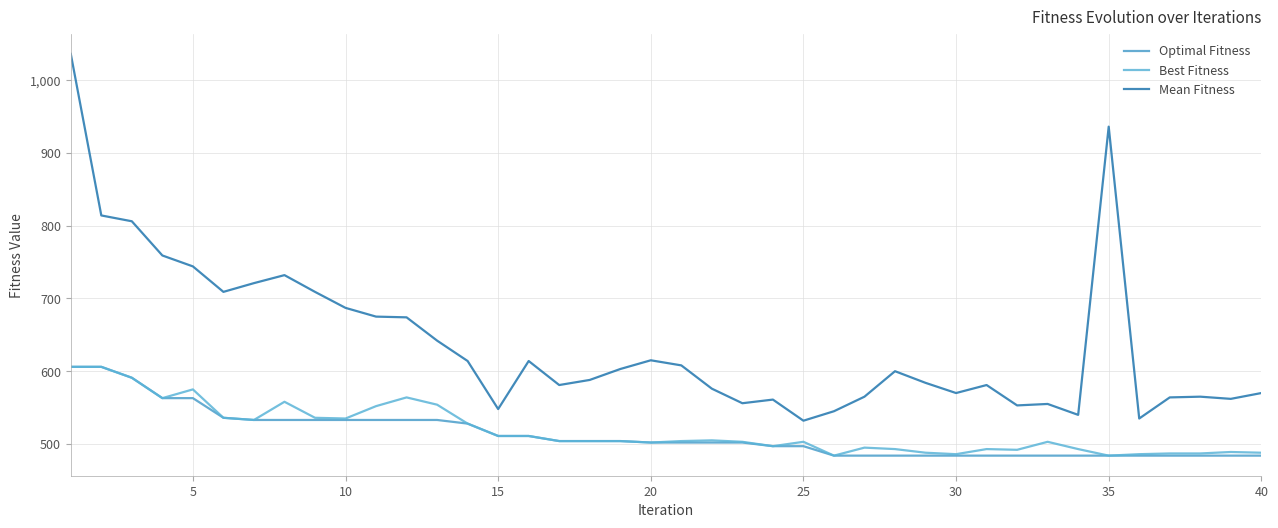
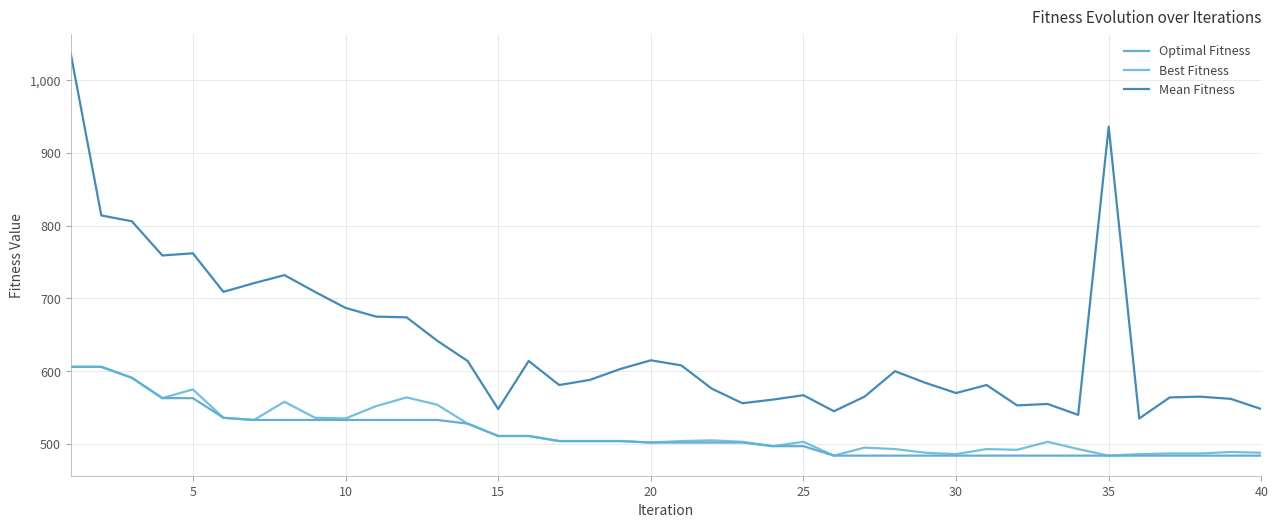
  {
    "Mean Fitness": {
-     "5": 740,
+     "5": 760,
      "10": 690,
      "15": 550,
      "20": 620,
-     "25": 530,
+     "25": 570,
      "30": 570,
      "35": 940,
-     "40": 570
+     "40": 550
    }
  }
